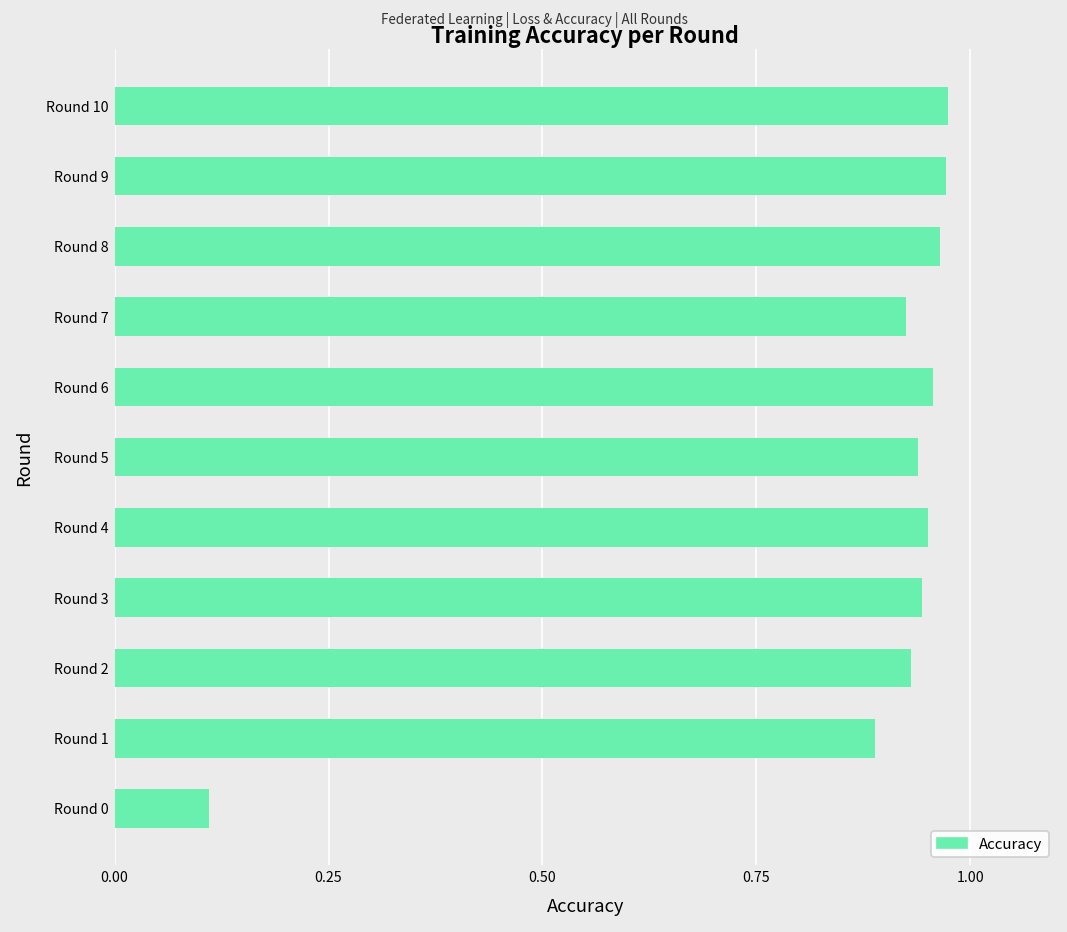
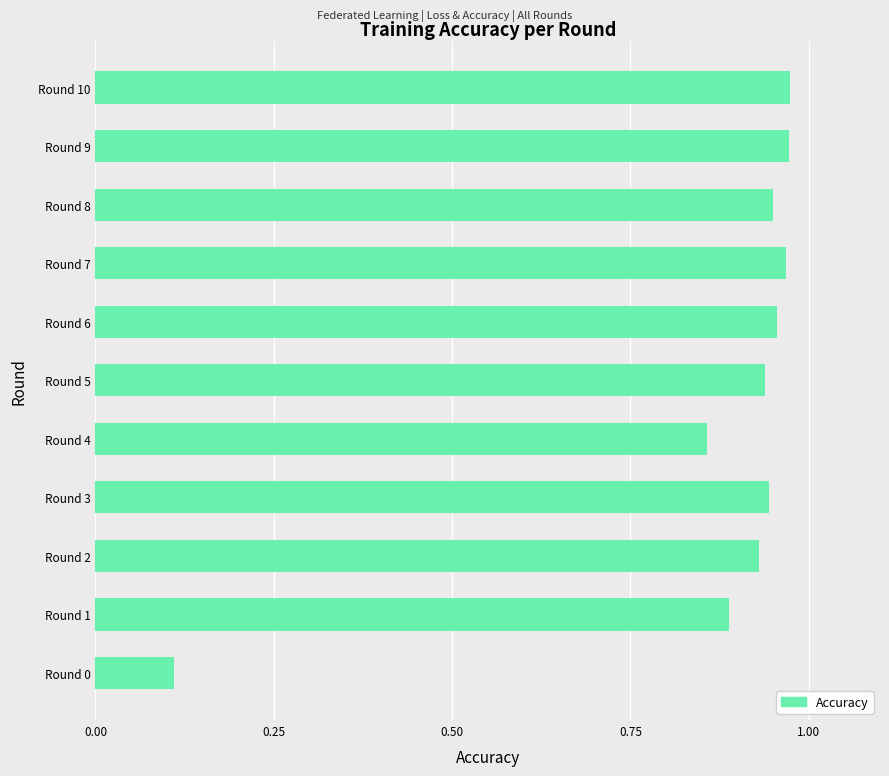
  {
    "Round 10": 0.97,
    "Round 9": 0.97,
-   "Round 8": 0.96,
-   "Round 7": 0.93,
+   "Round 8": 0.95,
+   "Round 7": 0.97,
    "Round 6": 0.96,
    "Round 5": 0.94,
-   "Round 4": 0.95,
+   "Round 4": 0.86,
    "Round 3": 0.94,
    "Round 2": 0.93,
    "Round 1": 0.89,
    "Round 0": 0.11
  }
